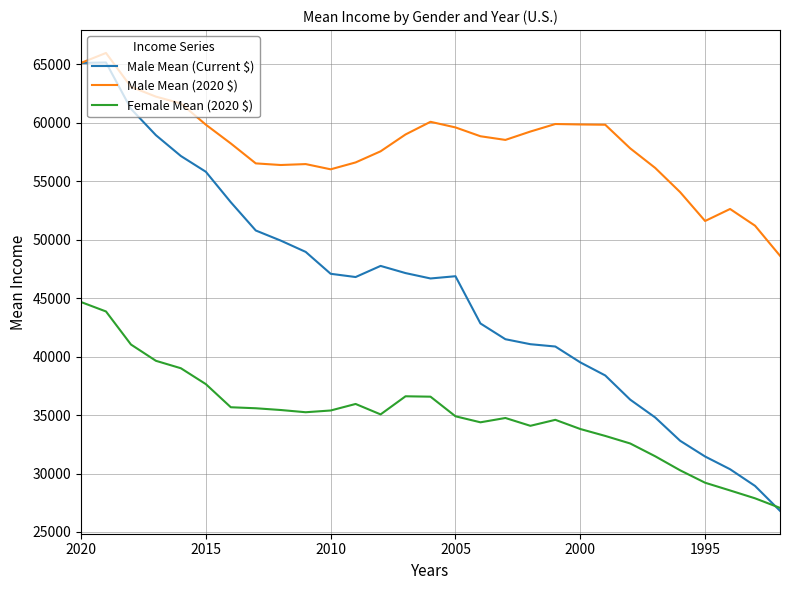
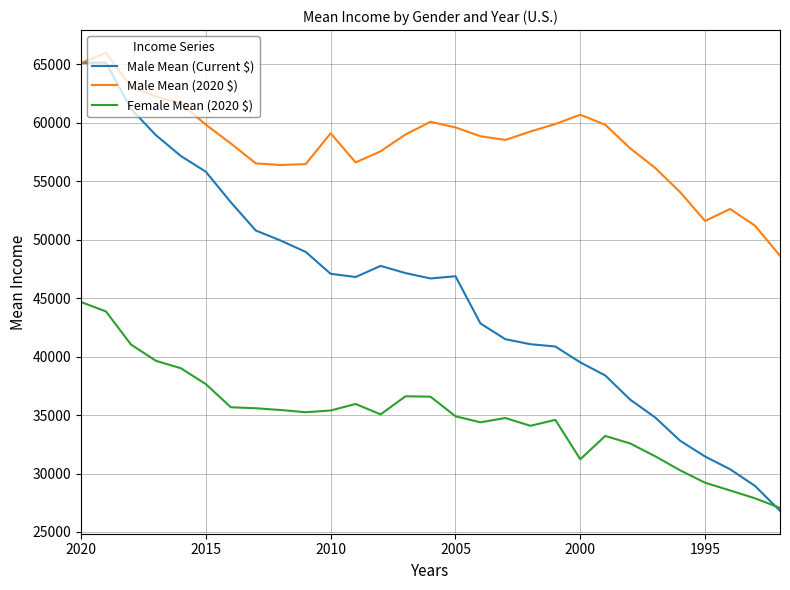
  {
    "Male Mean (Current $)": {
      "2015": 55800,
      "2010": 47100,
      "2005": 46900,
      "2000": 39500,
      "1995": 31500
    },
    "Male Mean (2020 $)": {
      "2015": 59800,
-     "2010": 56000,
+     "2010": 59100,
      "2005": 59600,
-     "2000": 59800,
+     "2000": 60700,
      "1995": 51600
    },
    "Female Mean (2020 $)": {
      "2020": 44700,
      "2015": 37600,
      "2010": 35400,
      "2005": 34900,
-     "2000": 33800,
+     "2000": 31200,
      "1995": 29200
    }
  }
